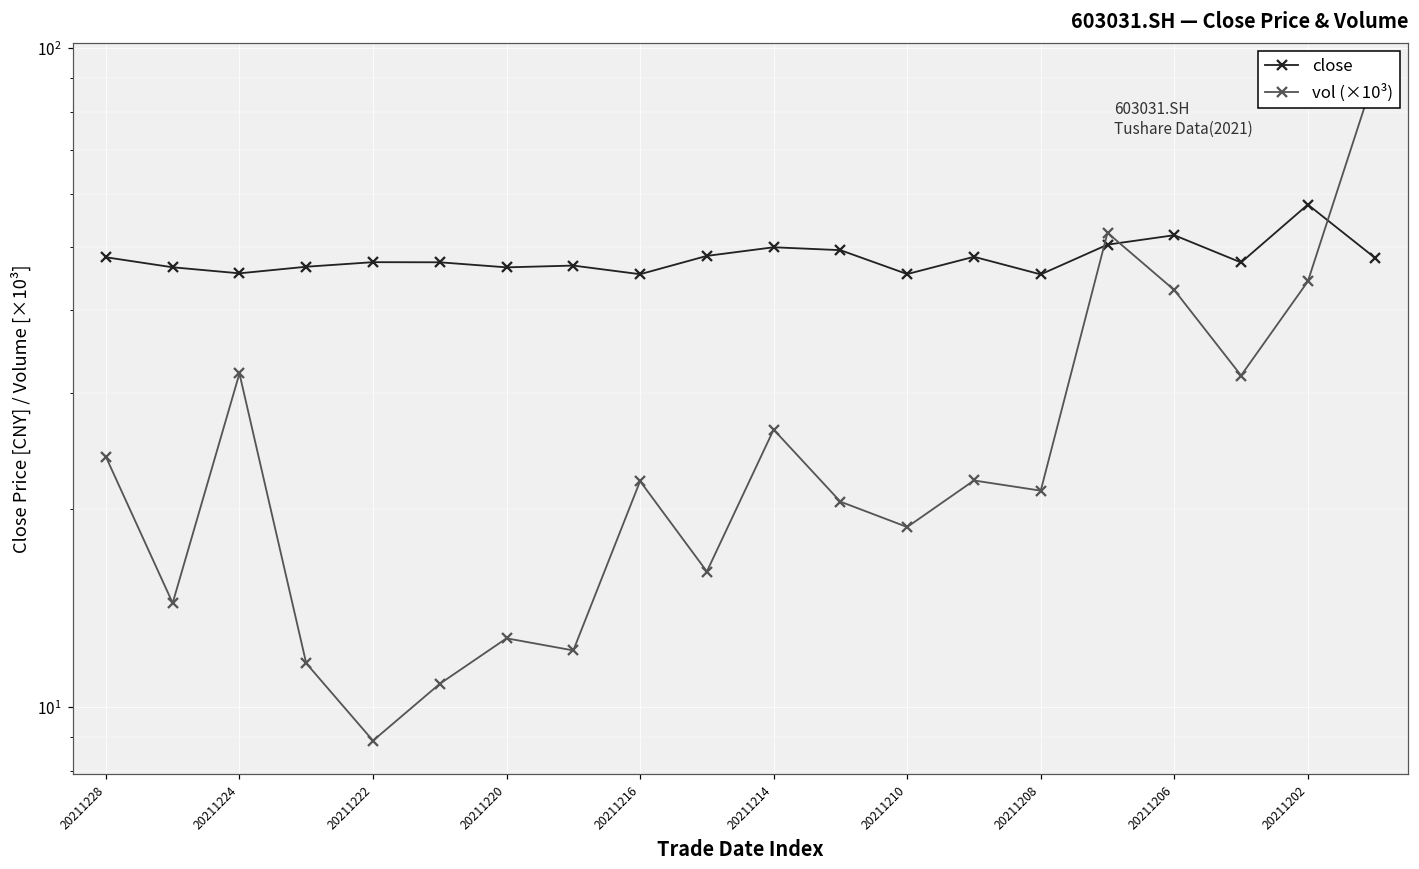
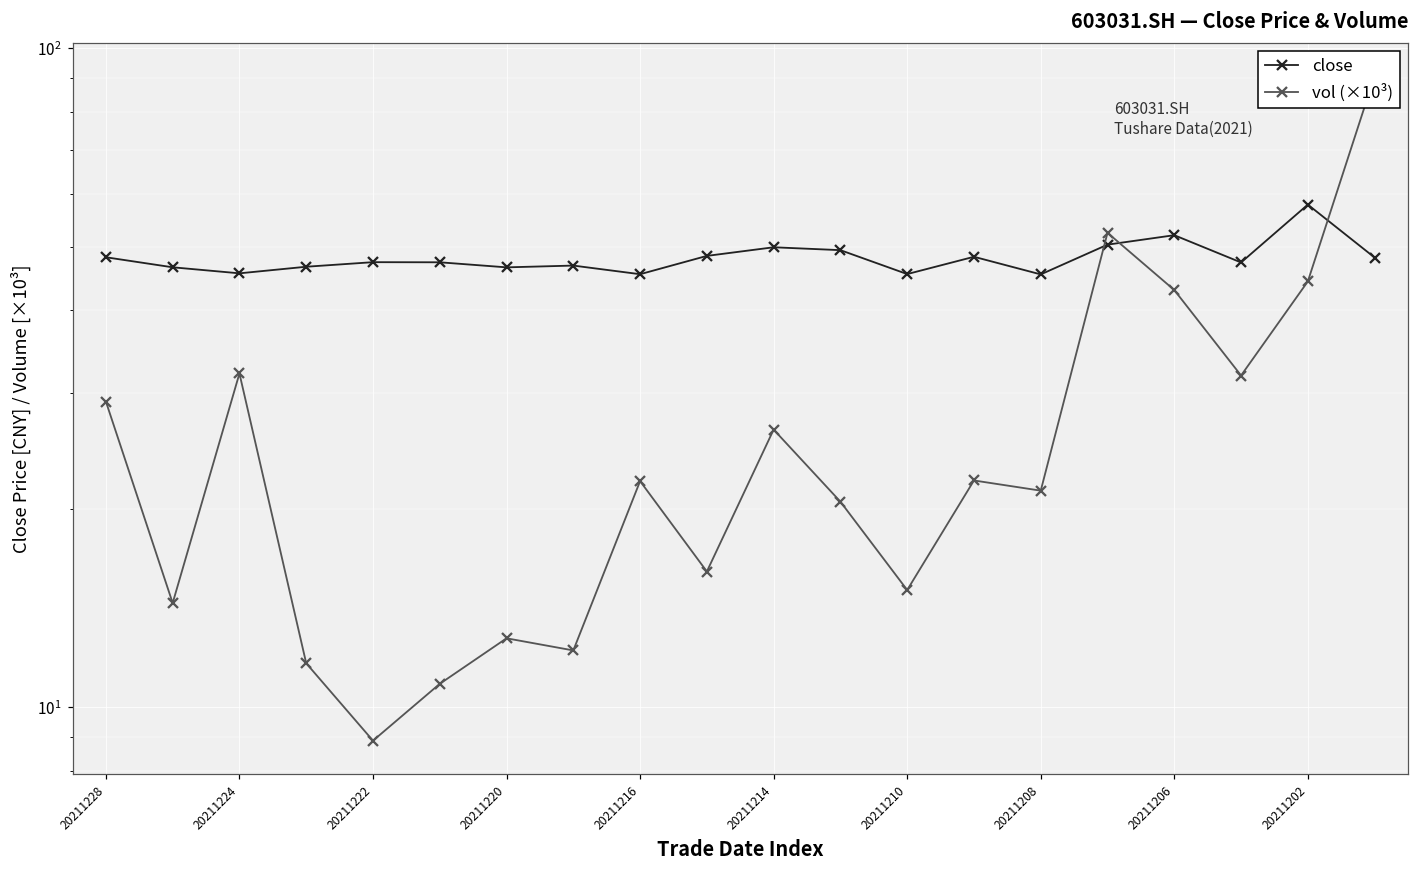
  {
    "close": {
      "20211228": 48,
      "20211224": 46,
      "20211222": 47,
      "20211220": 47,
      "20211216": 45,
      "20211214": 50,
      "20211210": 45,
      "20211208": 45,
      "20211206": 52,
      "20211202": 58
    },
    "vol (×10³)": {
-     "20211228": 24.0,
+     "20211228": 29,
      "20211224": 32,
      "20211222": 8.9,
      "20211220": 12.7,
      "20211216": 22.0,
      "20211214": 26,
-     "20211210": 18.8,
+     "20211210": 15.1,
      "20211208": 21.3,
      "20211206": 43,
      "20211202": 44
    }
  }
